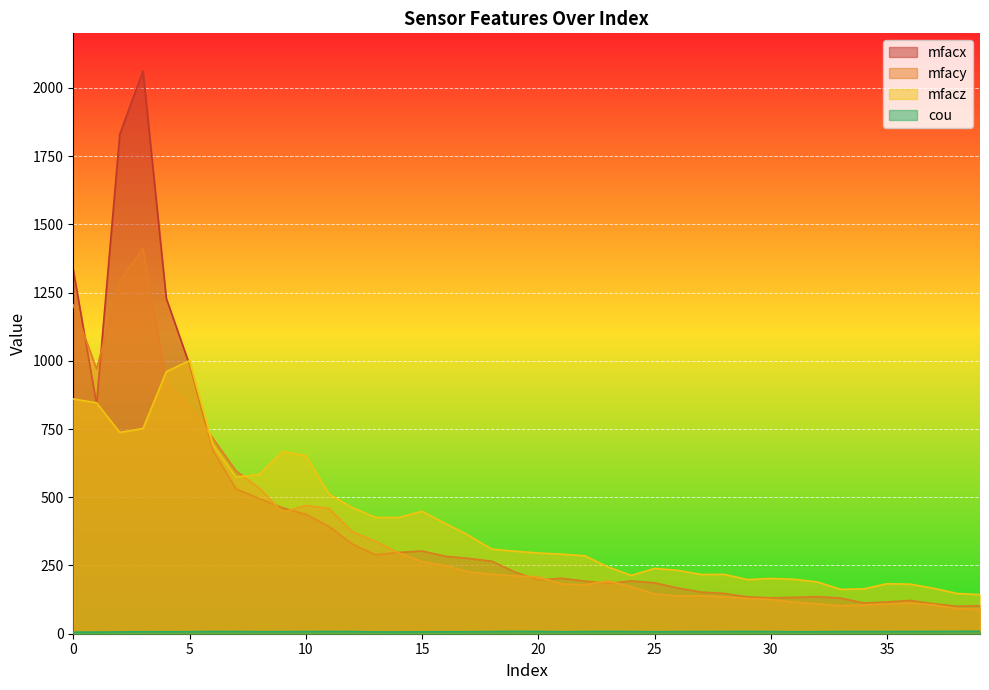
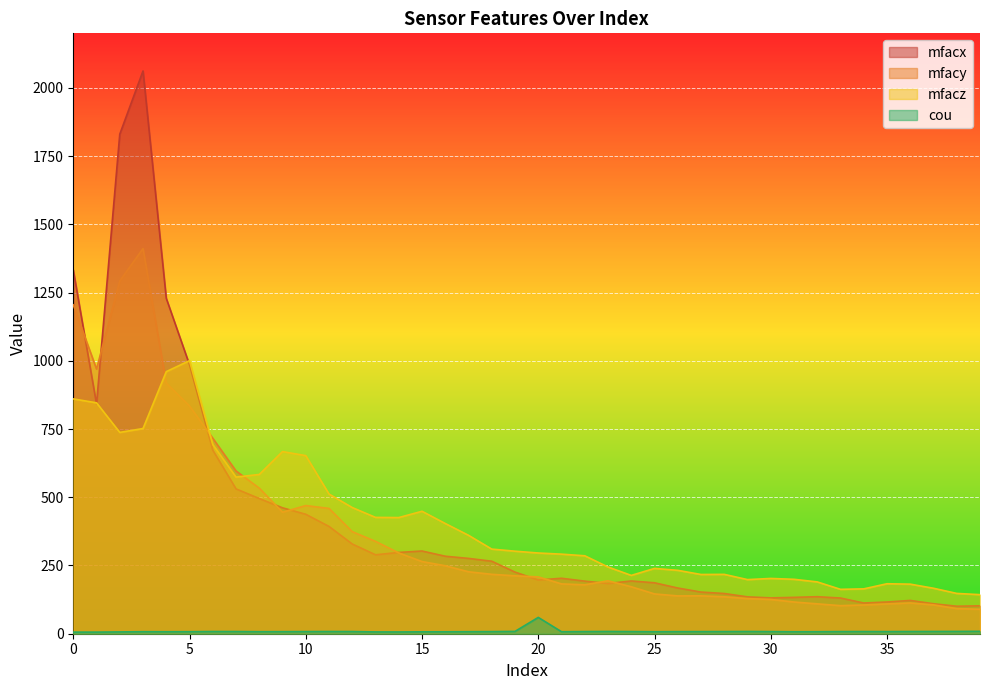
  {
    "cou": {
      "0": 10,
      "5": 10,
      "10": 10,
      "15": 10,
-     "20": 10,
+     "20": 60,
      "25": 10,
      "30": 10,
      "35": 10
    }
  }
